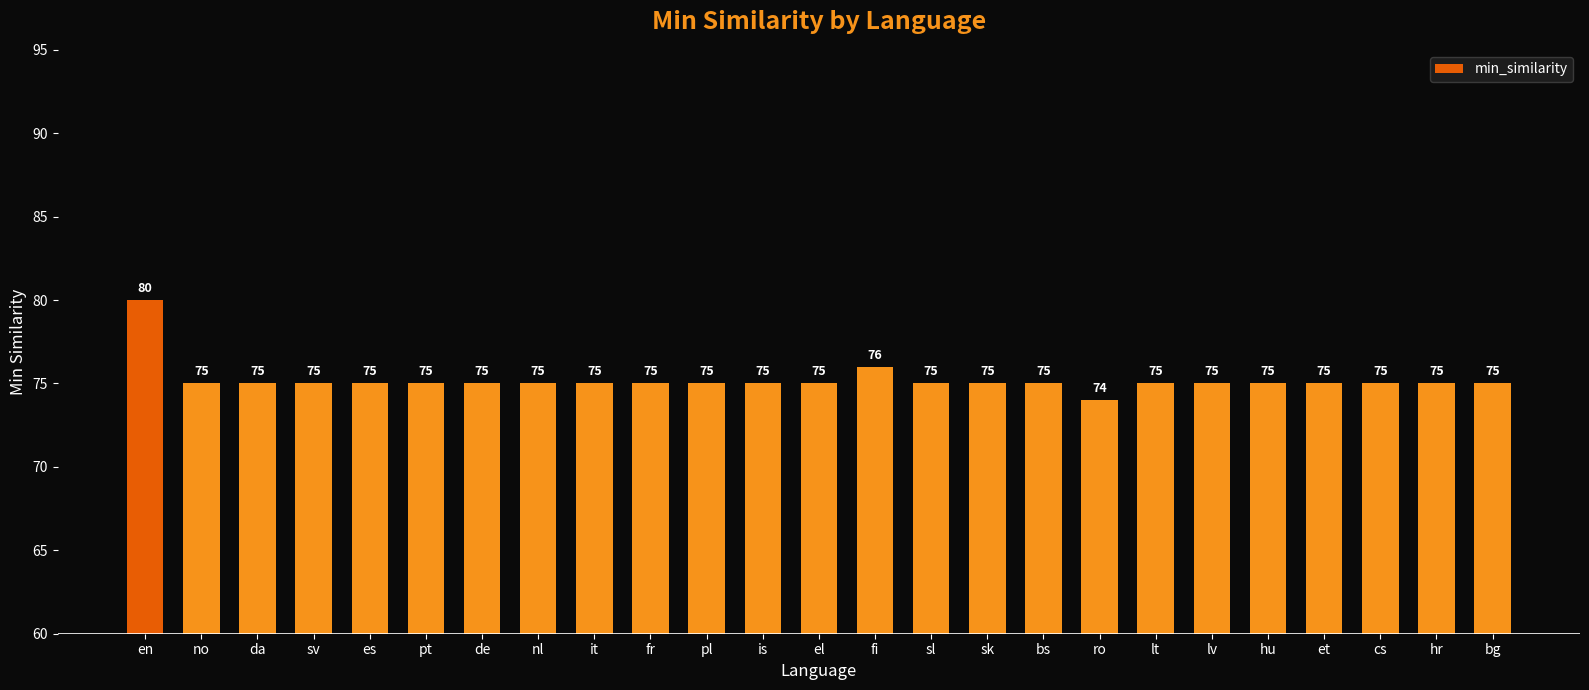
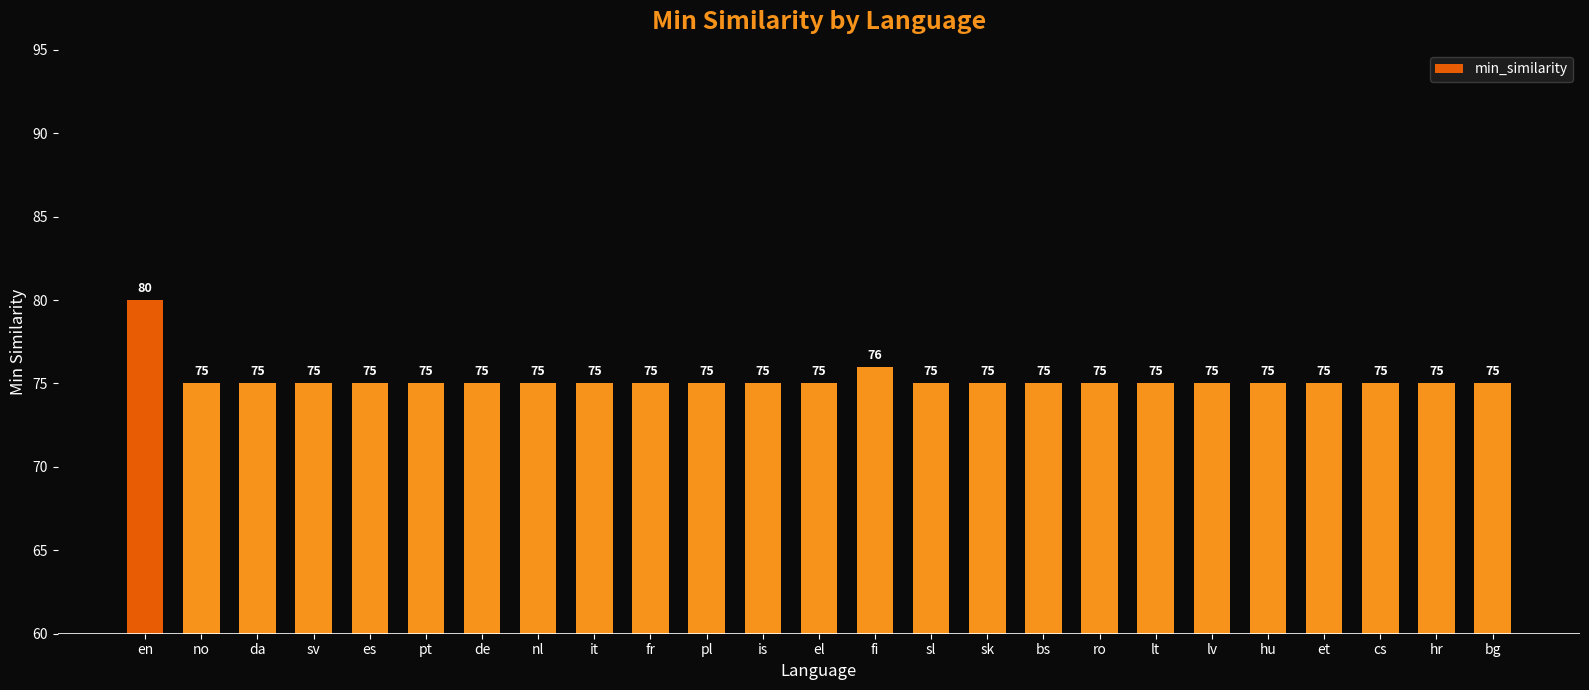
  {
    "en": 80,
    "no": 75,
    "da": 75,
    "sv": 75,
    "es": 75,
    "pt": 75,
    "de": 75,
    "nl": 75,
    "it": 75,
    "fr": 75,
    "pl": 75,
    "is": 75,
    "el": 75,
    "fi": 76,
    "sl": 75,
    "sk": 75,
    "bs": 75,
-   "ro": 74,
+   "ro": 75,
    "lt": 75,
    "lv": 75,
    "hu": 75,
    "et": 75,
    "cs": 75,
    "hr": 75,
    "bg": 75
  }
